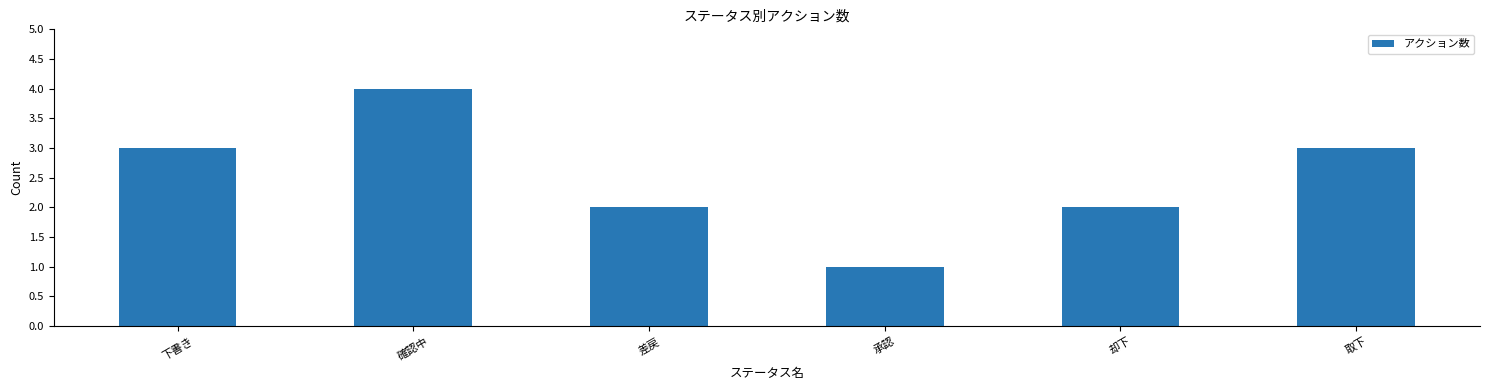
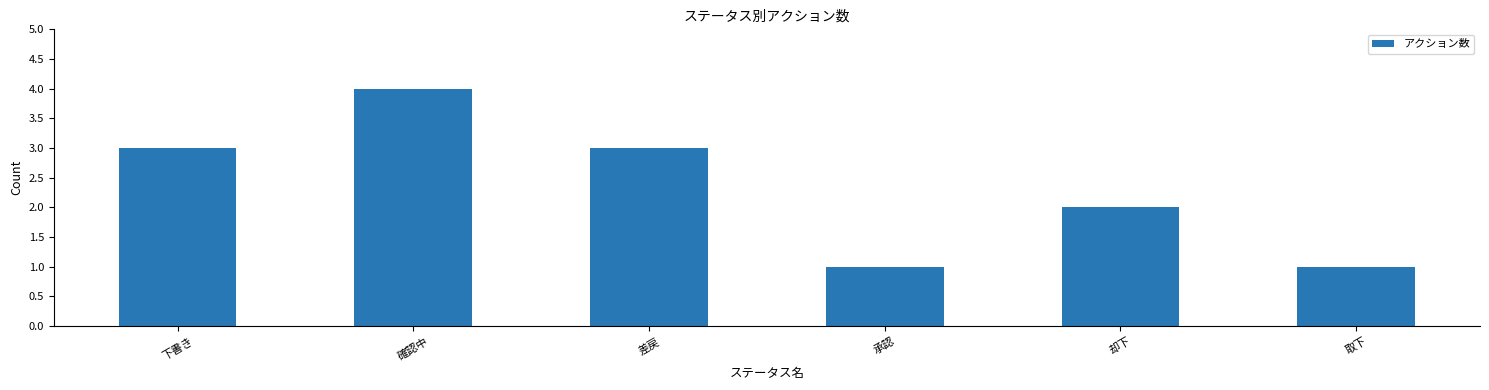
  {
    "下書き": 3,
    "確認中": 4,
-   "差戻": 2,
+   "差戻": 3,
    "承認": 1,
    "却下": 2,
-   "取下": 3
+   "取下": 1
  }
